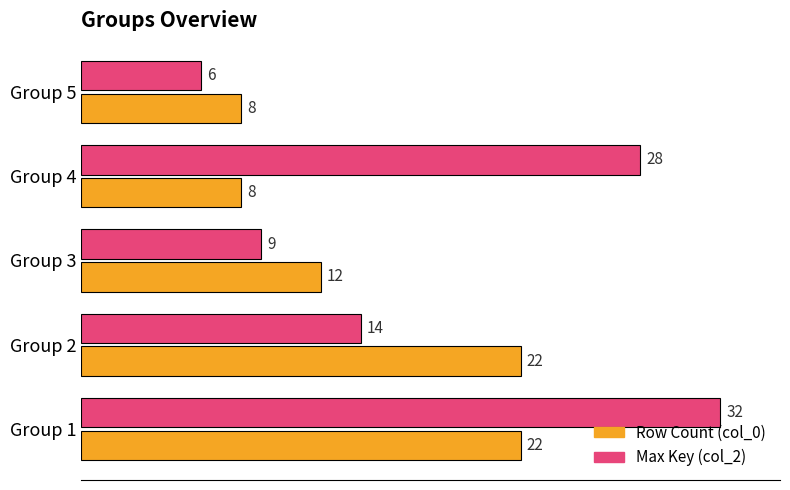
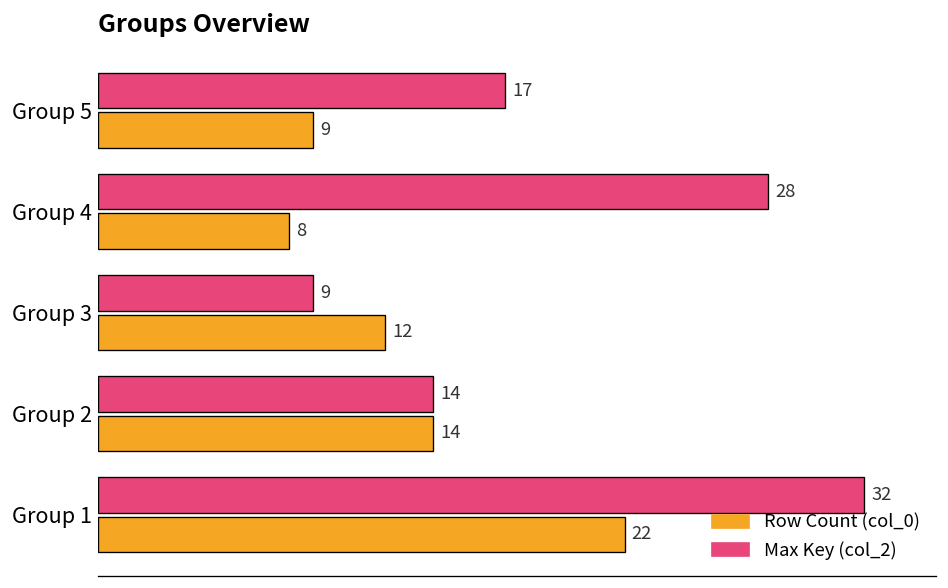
  {
    "Row Count (col_0)": {
-     "Group 5": 8,
+     "Group 5": 9,
      "Group 4": 8,
      "Group 3": 12,
-     "Group 2": 22,
+     "Group 2": 14,
      "Group 1": 22
    },
    "Max Key (col_2)": {
-     "Group 5": 6,
+     "Group 5": 17,
      "Group 4": 28,
      "Group 3": 9,
      "Group 2": 14,
      "Group 1": 32
    }
  }
